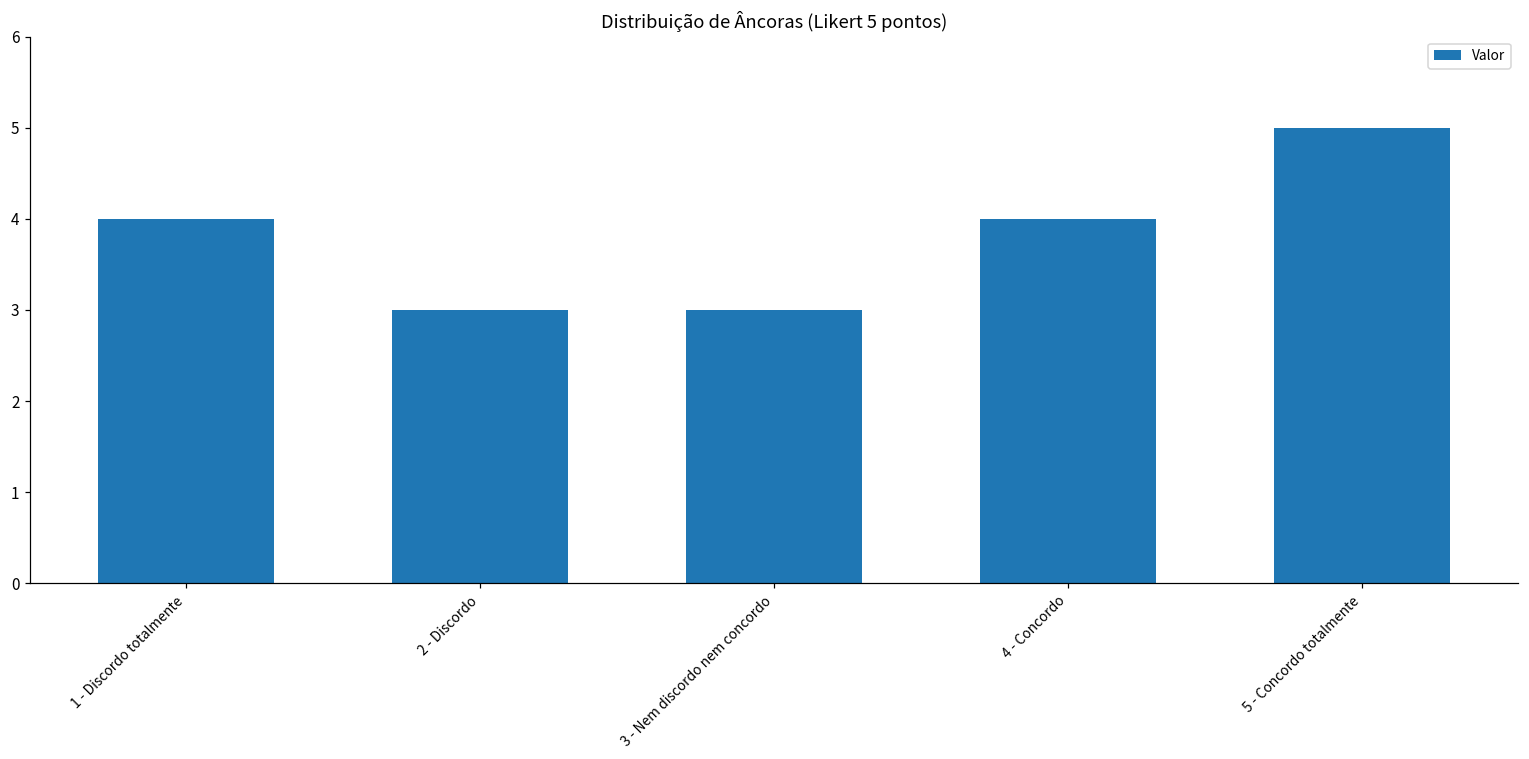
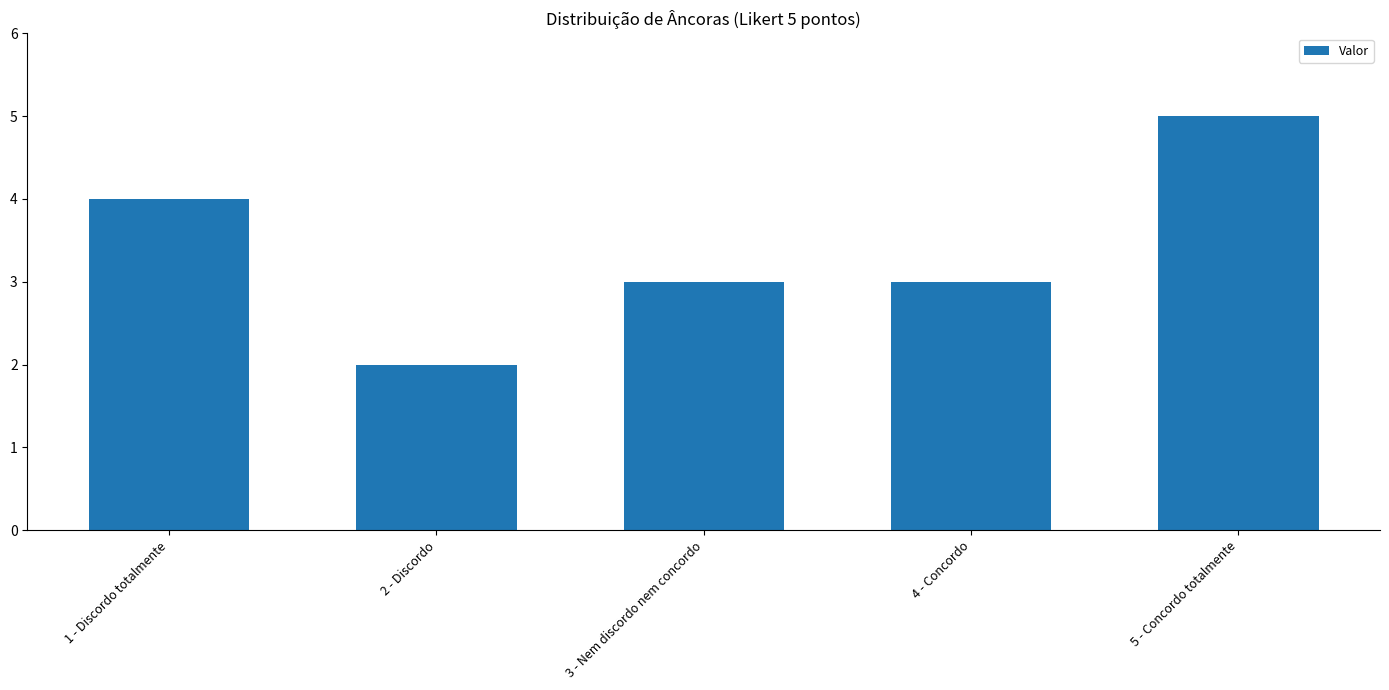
  {
    "1 - Discordo totalmente": 4,
-   "2 - Discordo": 3,
+   "2 - Discordo": 2,
    "3 - Nem discordo nem concordo": 3,
-   "4 - Concordo": 4,
+   "4 - Concordo": 3,
    "5 - Concordo totalmente": 5
  }
